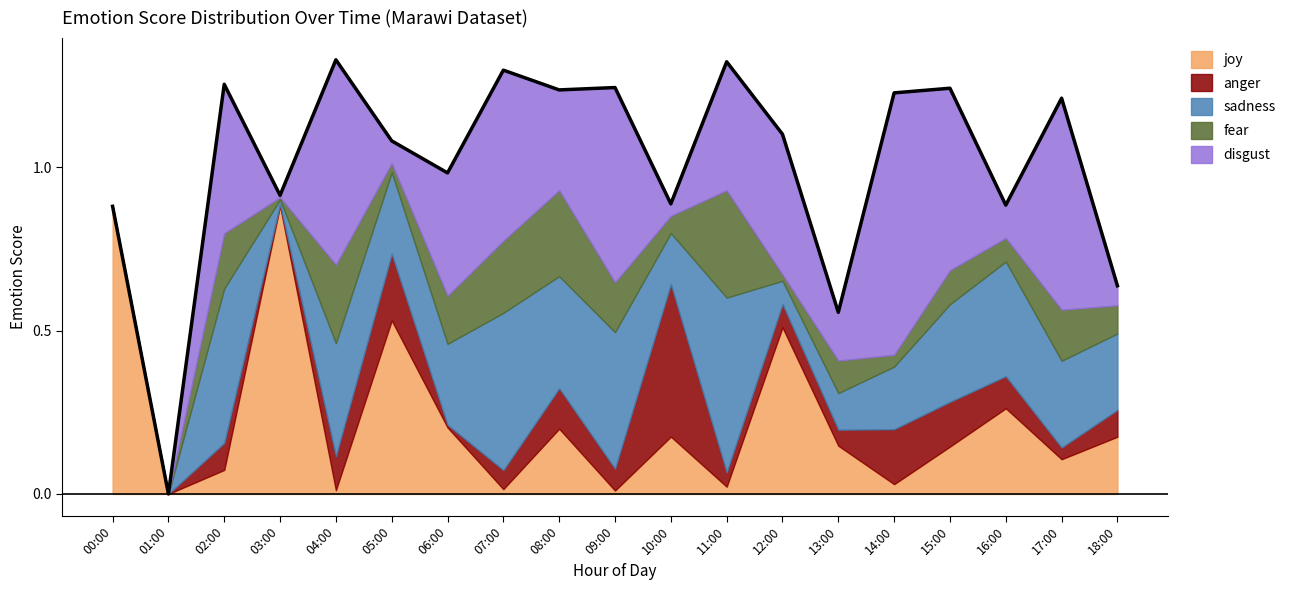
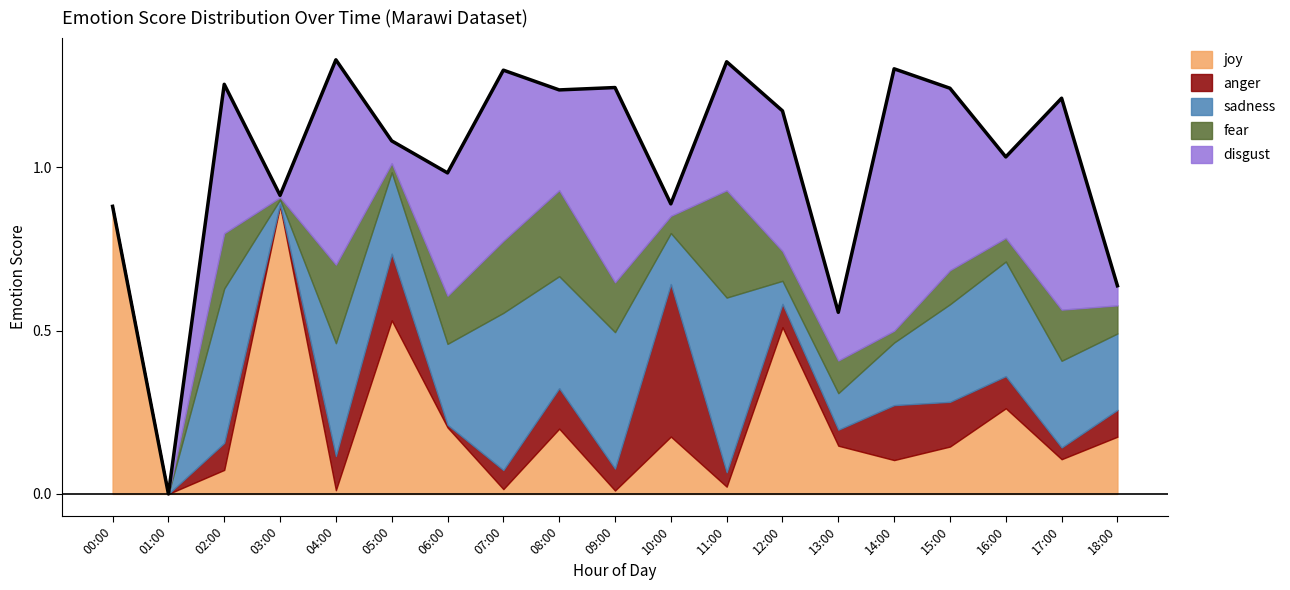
  {
    "joy": {
      "02:00": 0.07,
      "04:00": 0.01,
      "05:00": 0.53,
      "06:00": 0.20,
      "07:00": 0.01,
      "08:00": 0.20,
      "09:00": 0.01,
      "10:00": 0.18,
      "11:00": 0.02,
      "12:00": 0.51,
      "13:00": 0.15,
-     "14:00": 0.03,
+     "14:00": 0.10,
      "15:00": 0.15,
      "16:00": 0.26,
      "17:00": 0.11,
      "18:00": 0.18
    },
    "anger": {
      "02:00": 0.08,
      "04:00": 0.10,
      "05:00": 0.20,
      "06:00": 0.01,
      "07:00": 0.06,
      "08:00": 0.12,
      "09:00": 0.07,
      "10:00": 0.47,
      "11:00": 0.04,
      "12:00": 0.07,
      "13:00": 0.05,
      "14:00": 0.17,
      "15:00": 0.14,
      "16:00": 0.10,
      "17:00": 0.04,
      "18:00": 0.08
    },
    "sadness": {
      "02:00": 0.47,
      "04:00": 0.35,
      "05:00": 0.25,
      "06:00": 0.25,
      "07:00": 0.48,
      "08:00": 0.34,
      "09:00": 0.42,
      "10:00": 0.16,
      "11:00": 0.53,
      "12:00": 0.07,
      "13:00": 0.11,
      "14:00": 0.19,
      "15:00": 0.30,
      "16:00": 0.35,
      "17:00": 0.27,
      "18:00": 0.23
    },
    "fear": {
      "02:00": 0.17,
      "04:00": 0.24,
      "05:00": 0.03,
      "06:00": 0.15,
      "07:00": 0.22,
      "08:00": 0.26,
      "09:00": 0.15,
      "10:00": 0.05,
      "11:00": 0.33,
-     "12:00": 0.02,
+     "12:00": 0.09,
      "13:00": 0.10,
      "14:00": 0.04,
      "15:00": 0.10,
      "16:00": 0.07,
      "17:00": 0.16,
      "18:00": 0.09
    },
    "disgust": {
      "02:00": 0.46,
      "04:00": 0.63,
      "05:00": 0.07,
      "06:00": 0.38,
      "07:00": 0.52,
      "08:00": 0.31,
      "09:00": 0.60,
      "10:00": 0.04,
      "11:00": 0.39,
      "12:00": 0.43,
      "13:00": 0.15,
      "14:00": 0.80,
      "15:00": 0.56,
-     "16:00": 0.10,
+     "16:00": 0.25,
      "17:00": 0.65,
      "18:00": 0.06
    }
  }
